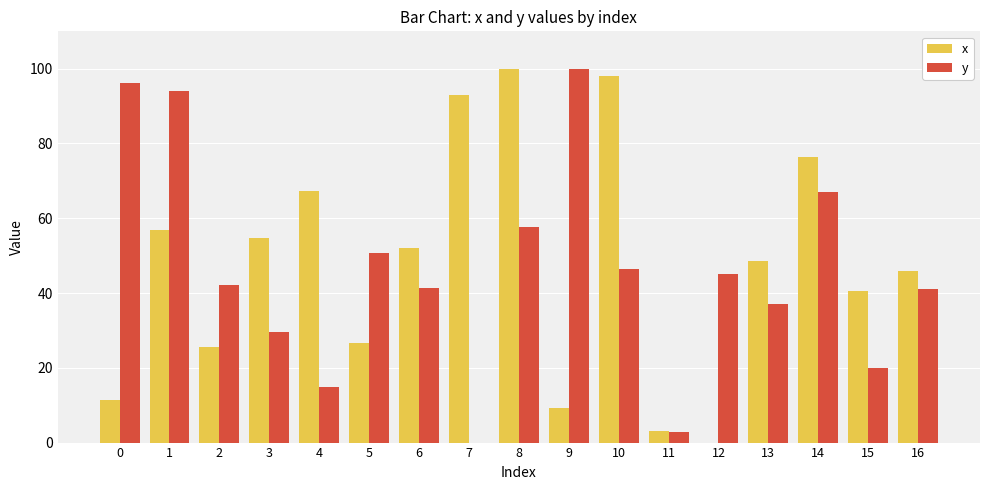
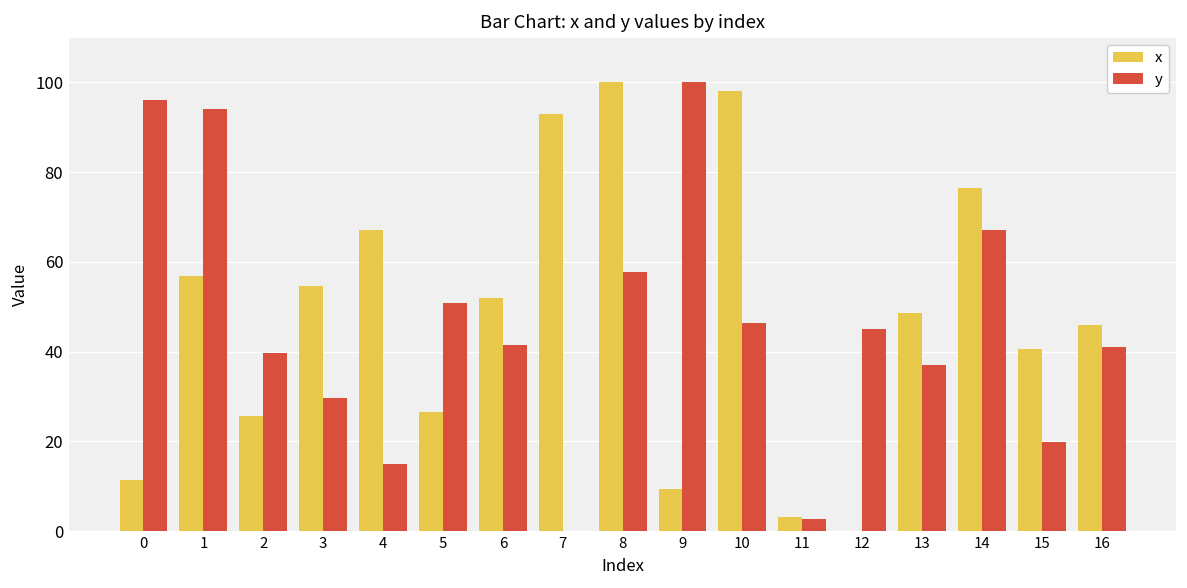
  {
    "x": {
      "0": 11,
      "1": 57,
      "2": 26,
      "3": 55,
      "4": 67,
      "5": 27,
      "6": 52,
      "7": 93,
      "8": 100,
      "9": 9,
      "10": 98,
      "11": 3,
      "12": 0,
      "13": 49,
      "14": 76,
      "15": 41,
      "16": 46
    },
    "y": {
      "0": 96,
      "1": 94,
-     "2": 42,
+     "2": 40,
      "3": 30,
      "4": 15,
      "5": 51,
      "6": 41,
      "7": 0,
      "8": 58,
      "9": 100,
      "10": 46,
      "11": 3,
      "12": 45,
      "13": 37,
      "14": 67,
      "15": 20,
      "16": 41
    }
  }
